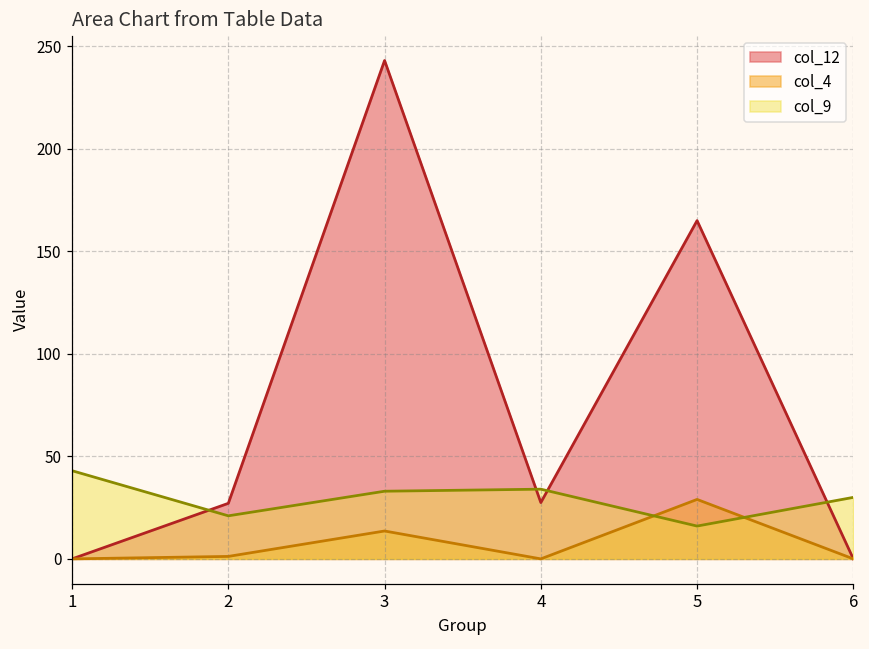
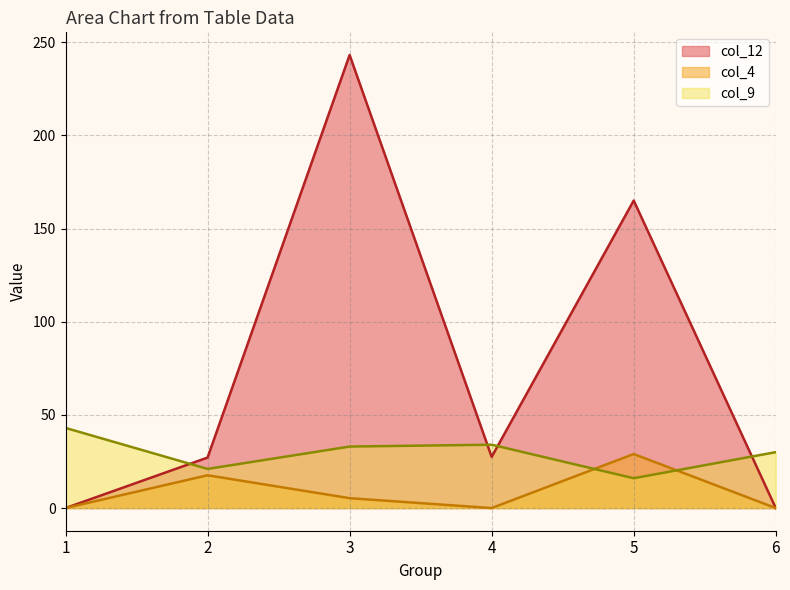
  {
    "col_12": {
      "2": 27,
      "3": 243,
      "4": 27,
      "5": 165
    },
    "col_4": {
-     "2": 1,
-     "3": 14,
+     "2": 18,
+     "3": 5,
      "4": 0,
      "5": 29
    },
    "col_9": {
      "1": 43,
      "2": 21,
      "3": 33,
      "4": 34,
      "5": 16,
      "6": 30
    }
  }
